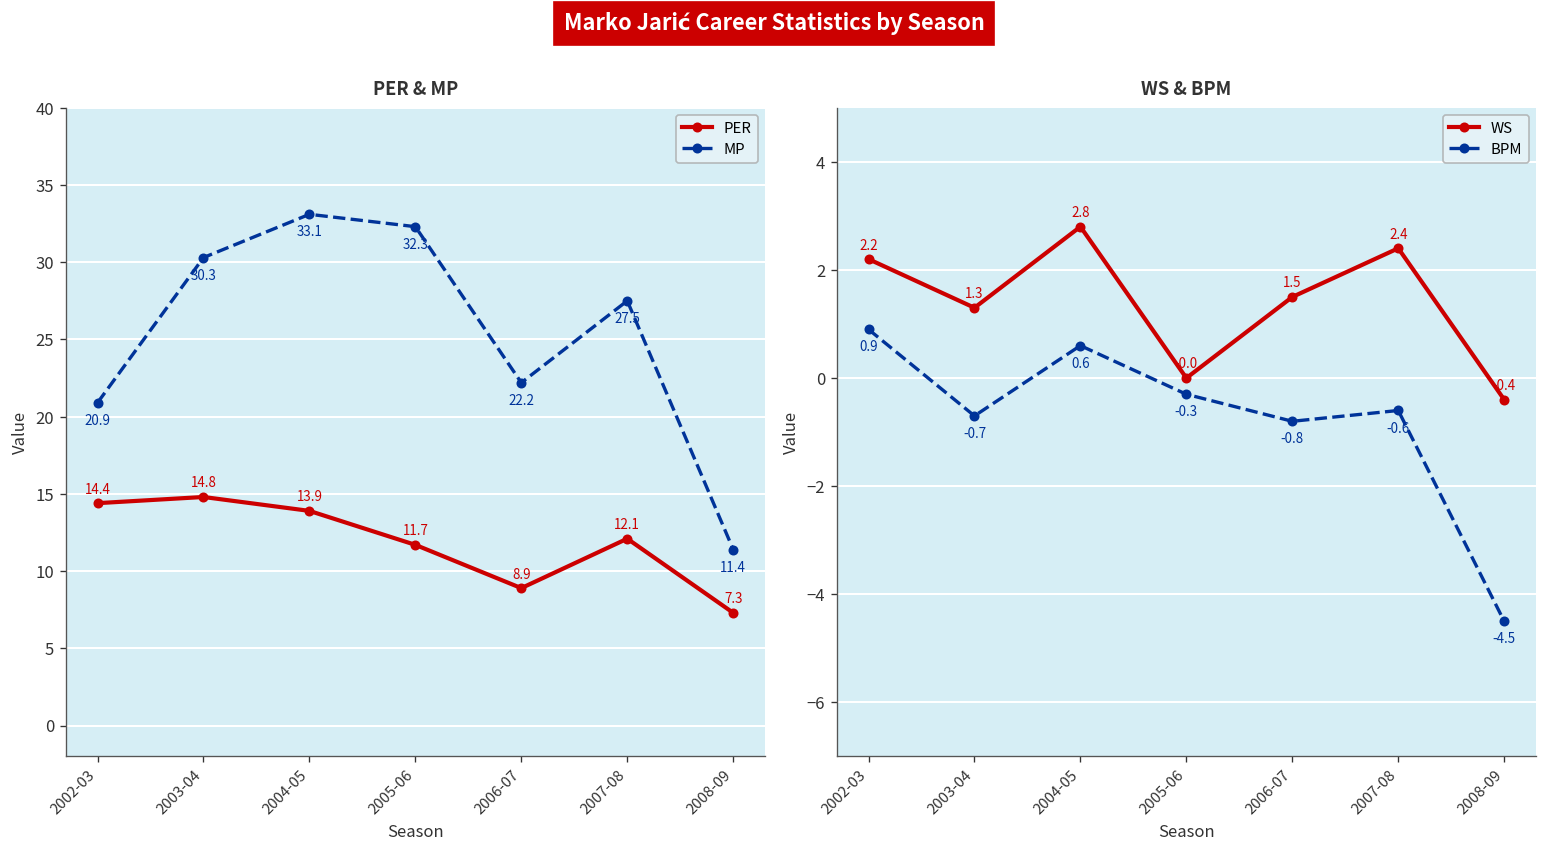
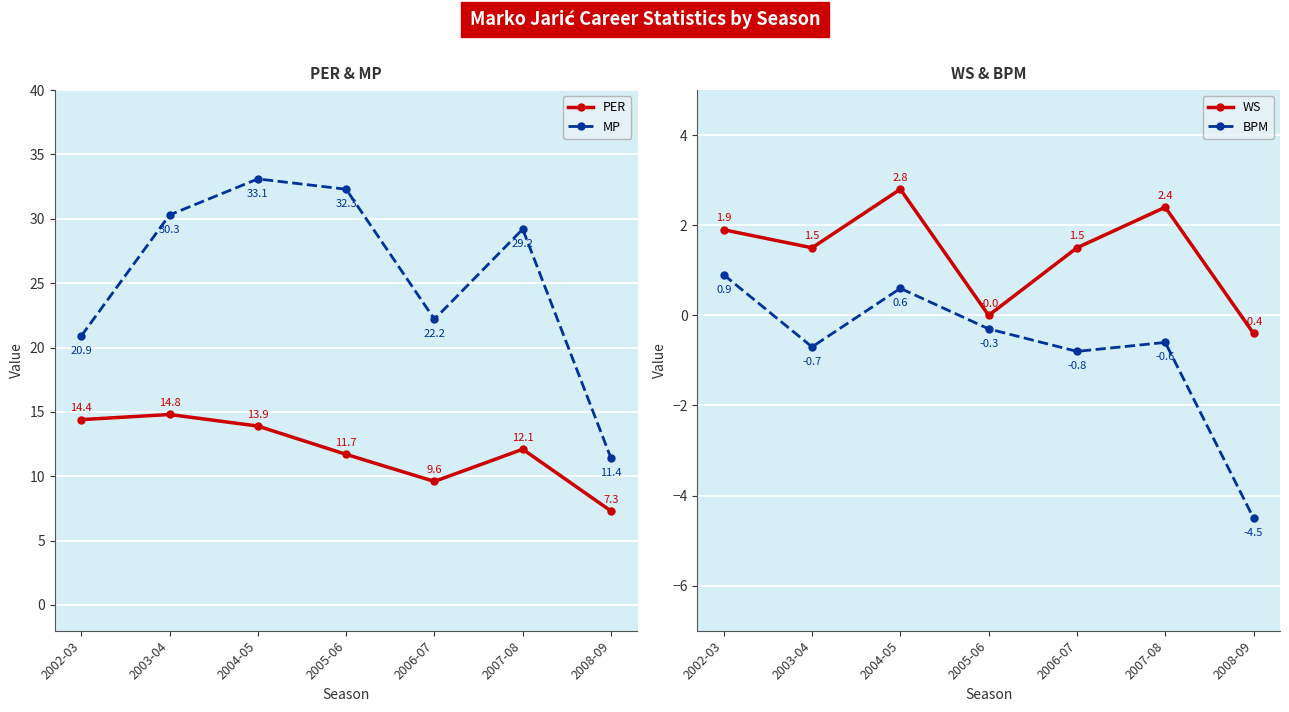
  {
    "PER & MP": {
      "PER": {
        "2002-03": 14.4,
        "2003-04": 14.8,
        "2004-05": 13.9,
        "2005-06": 11.7,
-       "2006-07": 8.9,
+       "2006-07": 9.6,
        "2007-08": 12.1,
        "2008-09": 7.3
      },
      "MP": {
        "2002-03": 20.9,
        "2003-04": 30.3,
        "2004-05": 33.1,
        "2005-06": 32.3,
        "2006-07": 22.2,
-       "2007-08": 27.5,
+       "2007-08": 29.2,
        "2008-09": 11.4
      }
    },
    "WS & BPM": {
      "WS": {
-       "2002-03": 2.2,
-       "2003-04": 1.3,
+       "2002-03": 1.9,
+       "2003-04": 1.5,
        "2004-05": 2.8,
        "2005-06": -0.0,
        "2006-07": 1.5,
        "2007-08": 2.4,
        "2008-09": -0.4
      },
      "BPM": {
        "2002-03": 0.9,
        "2003-04": -0.7,
        "2004-05": 0.6,
        "2005-06": -0.3,
        "2006-07": -0.8,
        "2007-08": -0.6,
        "2008-09": -4.5
      }
    }
  }
